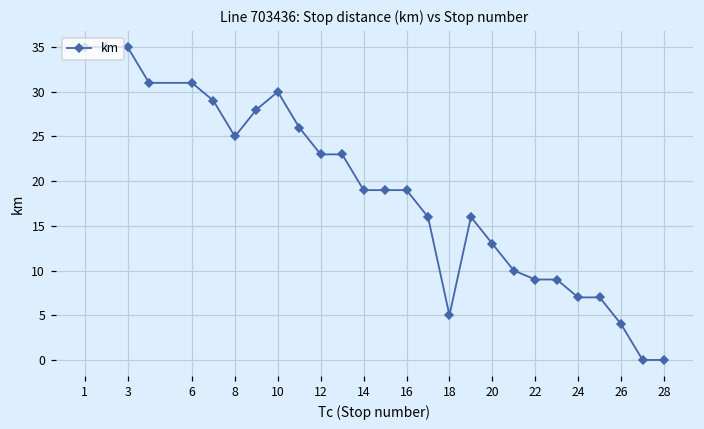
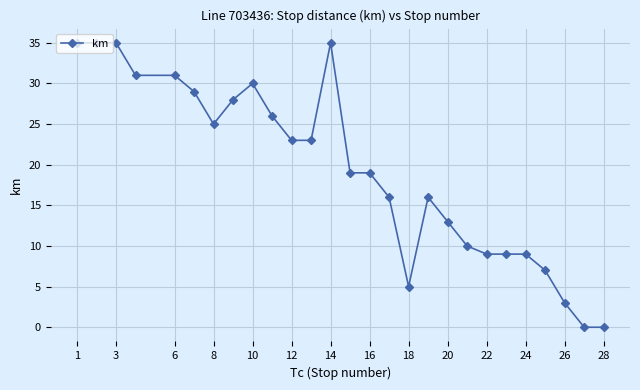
  {
    "3": 35,
    "6": 31,
    "8": 25,
    "10": 30,
    "12": 23,
-   "14": 19,
+   "14": 35,
    "16": 19,
    "18": 5,
    "20": 13,
    "22": 9,
-   "24": 7,
-   "26": 4,
+   "24": 9,
+   "26": 3,
    "28": 0
  }
